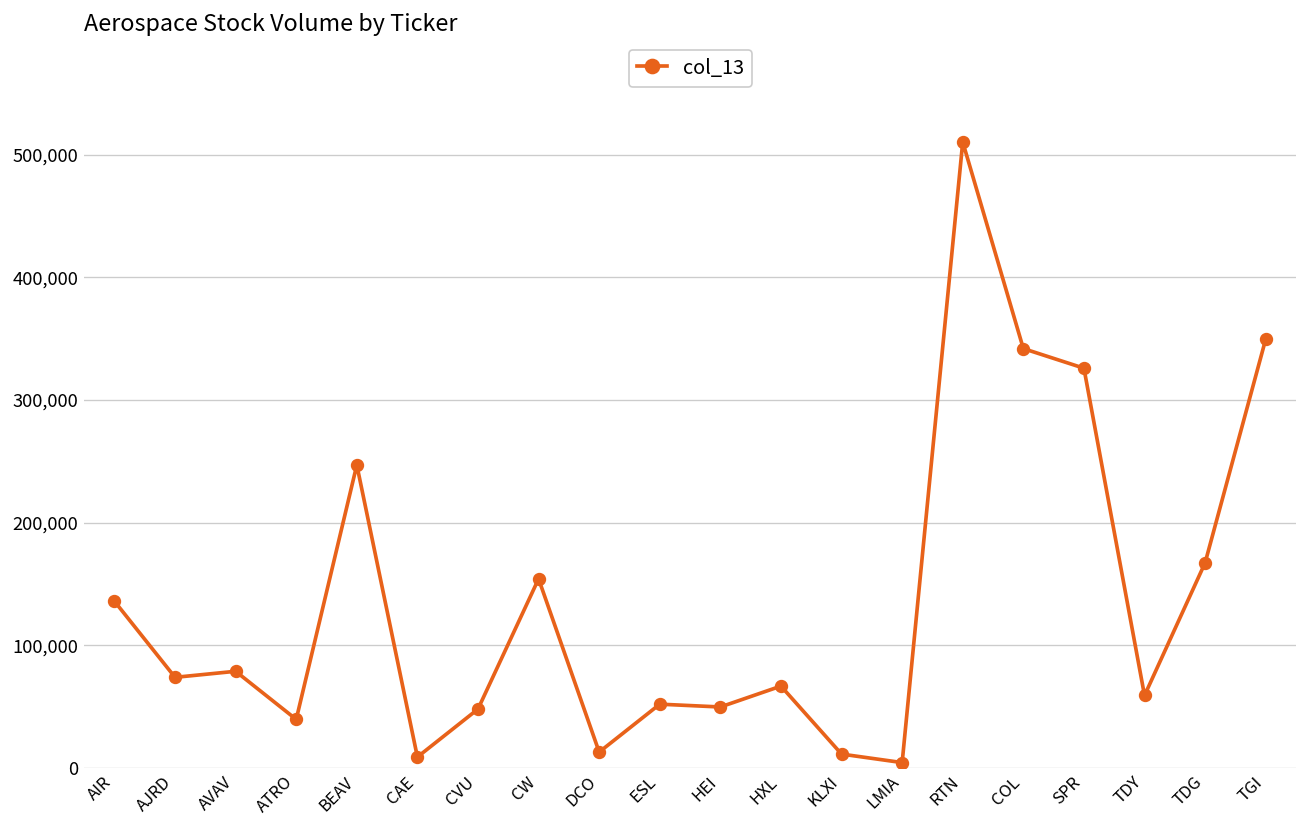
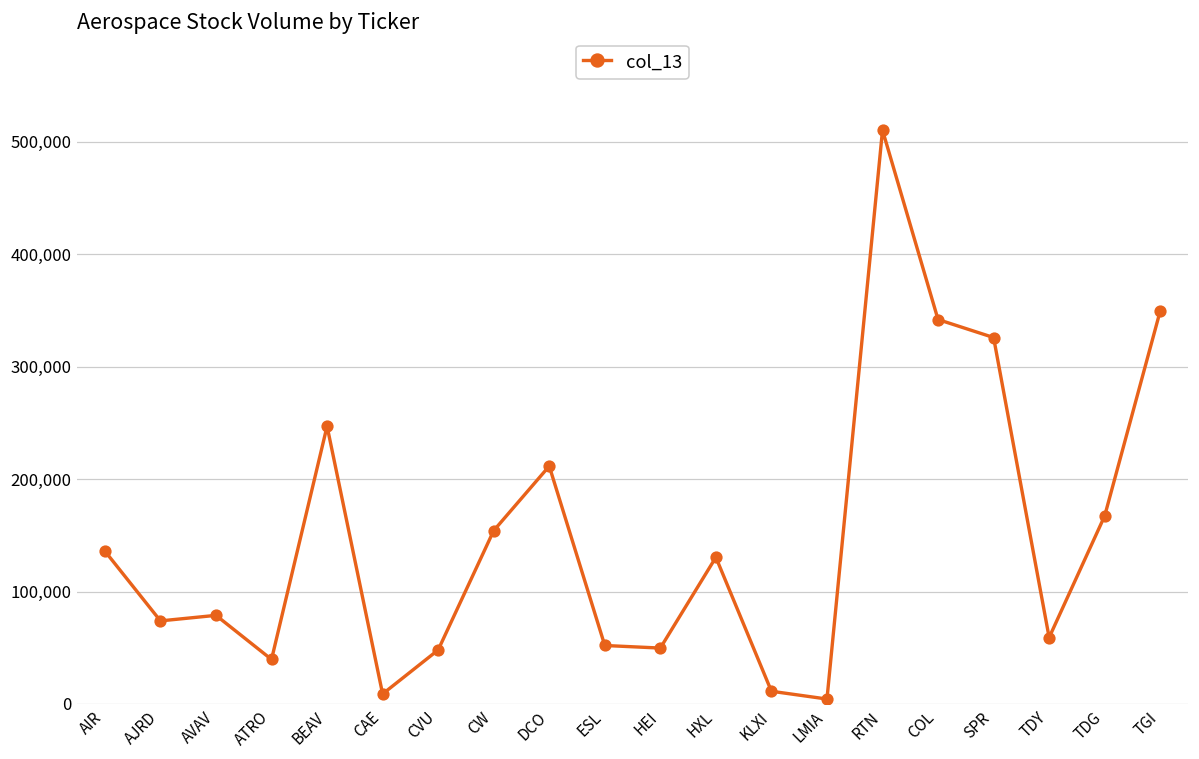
  {
    "AIR": "136,000",
    "AJRD": "74,000",
    "AVAV": "79,000",
    "ATRO": "40,000",
    "BEAV": "247,000",
    "CAE": "9,000",
    "CVU": "48,000",
    "CW": "154,000",
-   "DCO": "13,000",
+   "DCO": "212,000",
    "ESL": "52,000",
    "HEI": "50,000",
-   "HXL": "67,000",
+   "HXL": "130,000",
    "KLXI": "11,000",
    "LMIA": "4,000",
    "RTN": "510,000",
    "COL": "342,000",
    "SPR": "326,000",
    "TDY": "59,000",
    "TDG": "167,000",
    "TGI": "350,000"
  }
